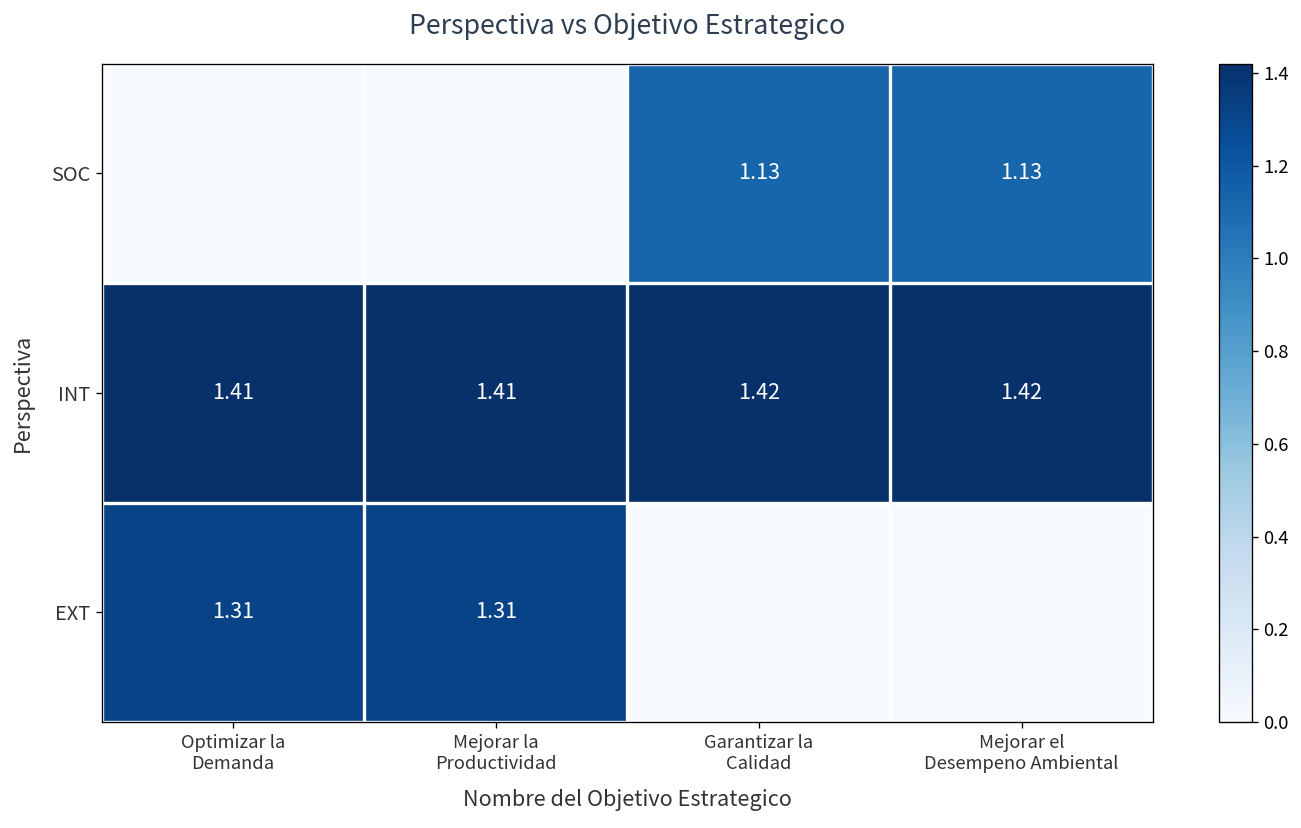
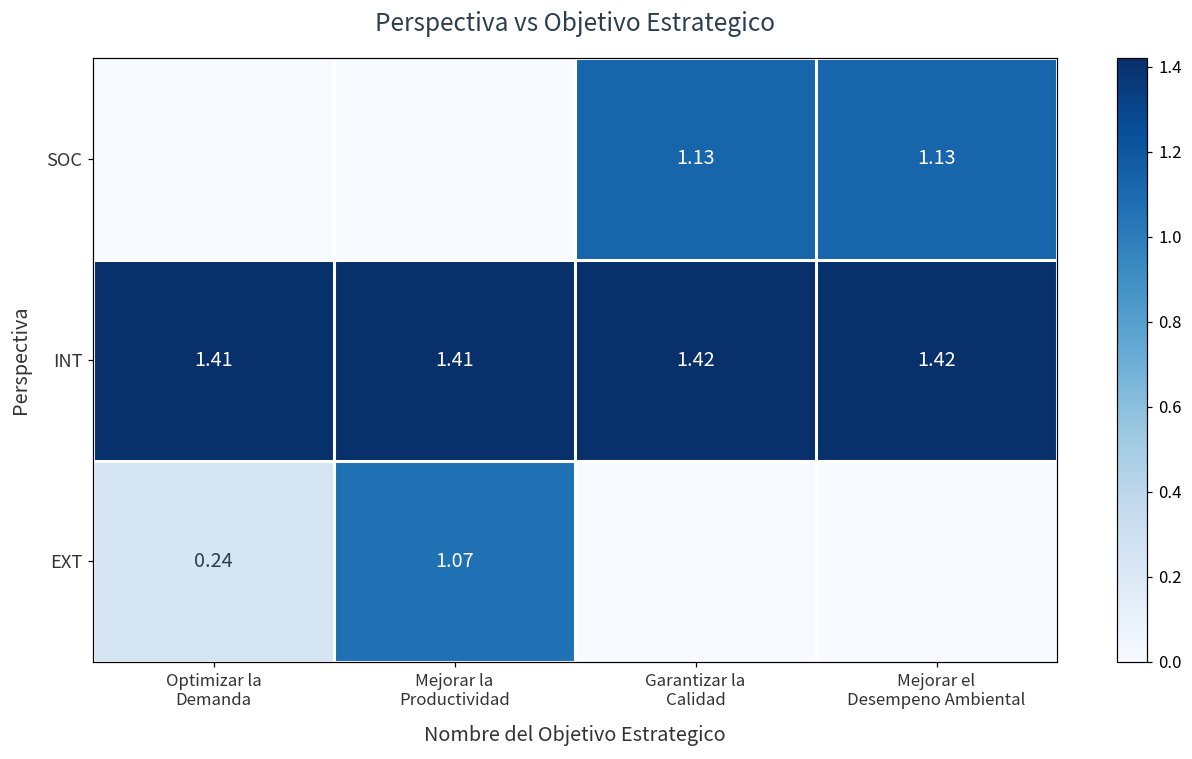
  {
    "SOC": {
      "Garantizar la Calidad": 1.13,
      "Mejorar el Desempeno Ambiental": 1.13
    },
    "INT": {
      "Optimizar la Demanda": 1.41,
      "Mejorar la Productividad": 1.41,
      "Garantizar la Calidad": 1.42,
      "Mejorar el Desempeno Ambiental": 1.42
    },
    "EXT": {
-     "Optimizar la Demanda": 1.31,
-     "Mejorar la Productividad": 1.31
+     "Optimizar la Demanda": 0.24,
+     "Mejorar la Productividad": 1.07
    }
  }
